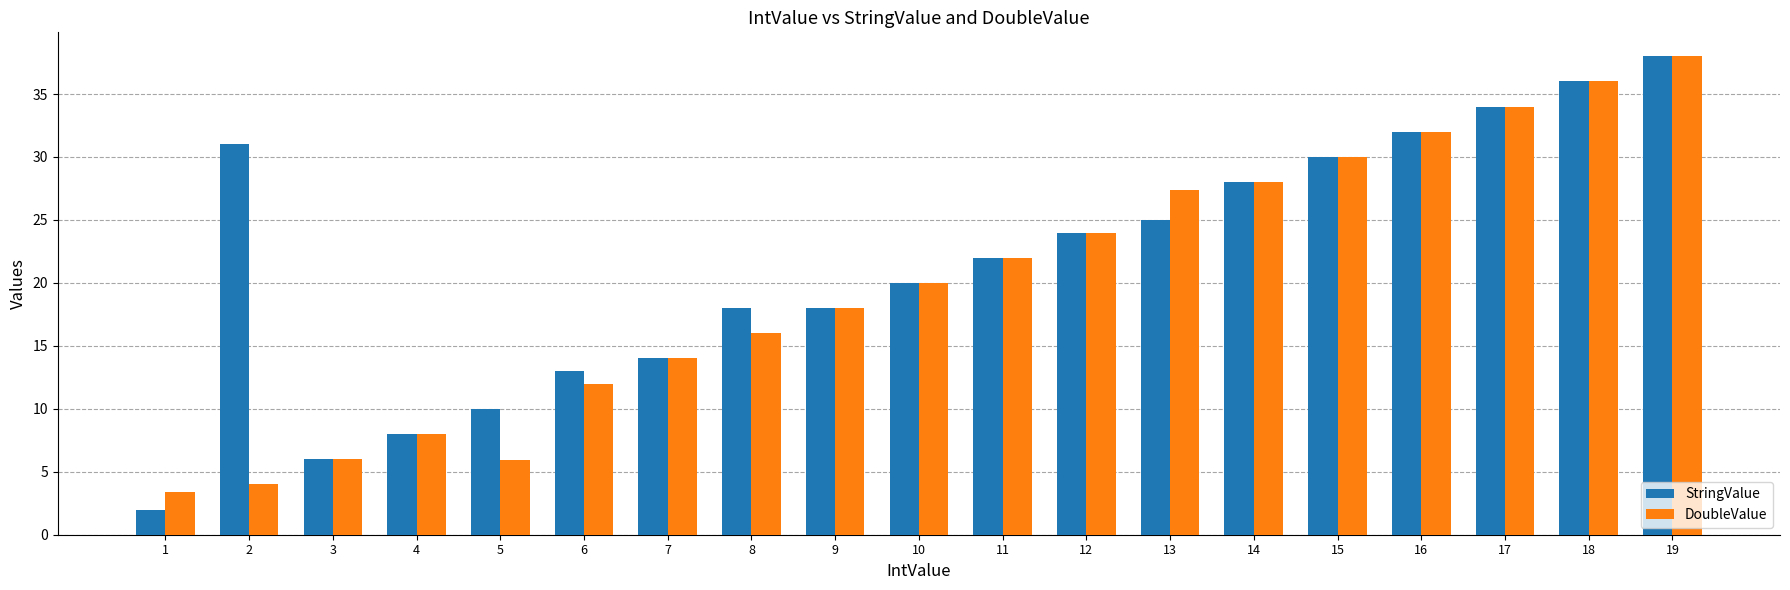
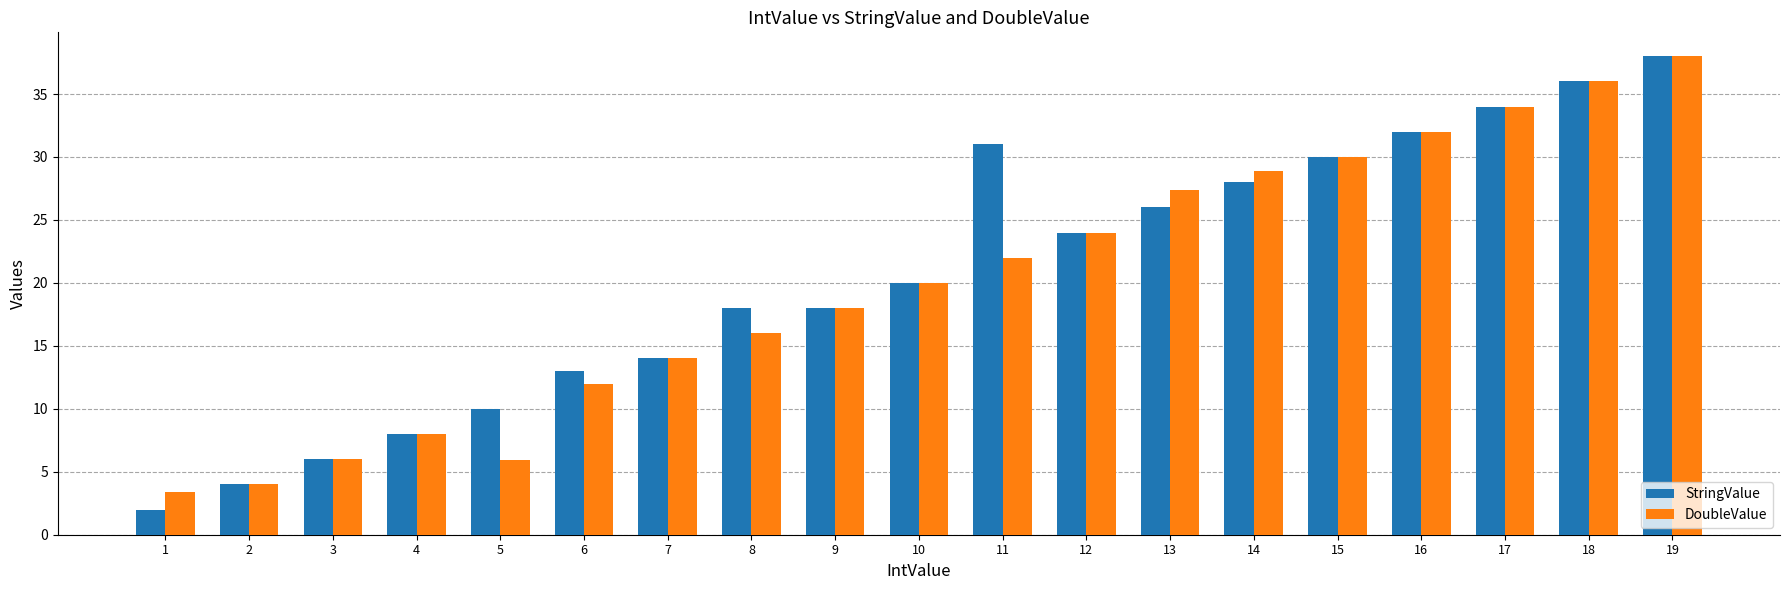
  {
    "StringValue": {
      "1": 2,
-     "2": 31,
+     "2": 4,
      "3": 6,
      "4": 8,
      "5": 10,
      "6": 13,
      "7": 14,
      "8": 18,
      "9": 18,
      "10": 20,
-     "11": 22,
+     "11": 31,
      "12": 24,
-     "13": 25,
+     "13": 26,
      "14": 28,
      "15": 30,
      "16": 32,
      "17": 34,
      "18": 36,
      "19": 38
    },
    "DoubleValue": {
      "1": 3.4,
      "2": 4.0,
      "3": 6.0,
      "4": 8.0,
      "5": 5.9,
      "6": 12.0,
      "7": 14.0,
      "8": 16.0,
      "9": 18.0,
      "10": 20.0,
      "11": 22.0,
      "12": 24.0,
      "13": 27.4,
-     "14": 28.0,
+     "14": 28.9,
      "15": 30.0,
      "16": 32.0,
      "17": 34.0,
      "18": 36.0,
      "19": 38.0
    }
  }
